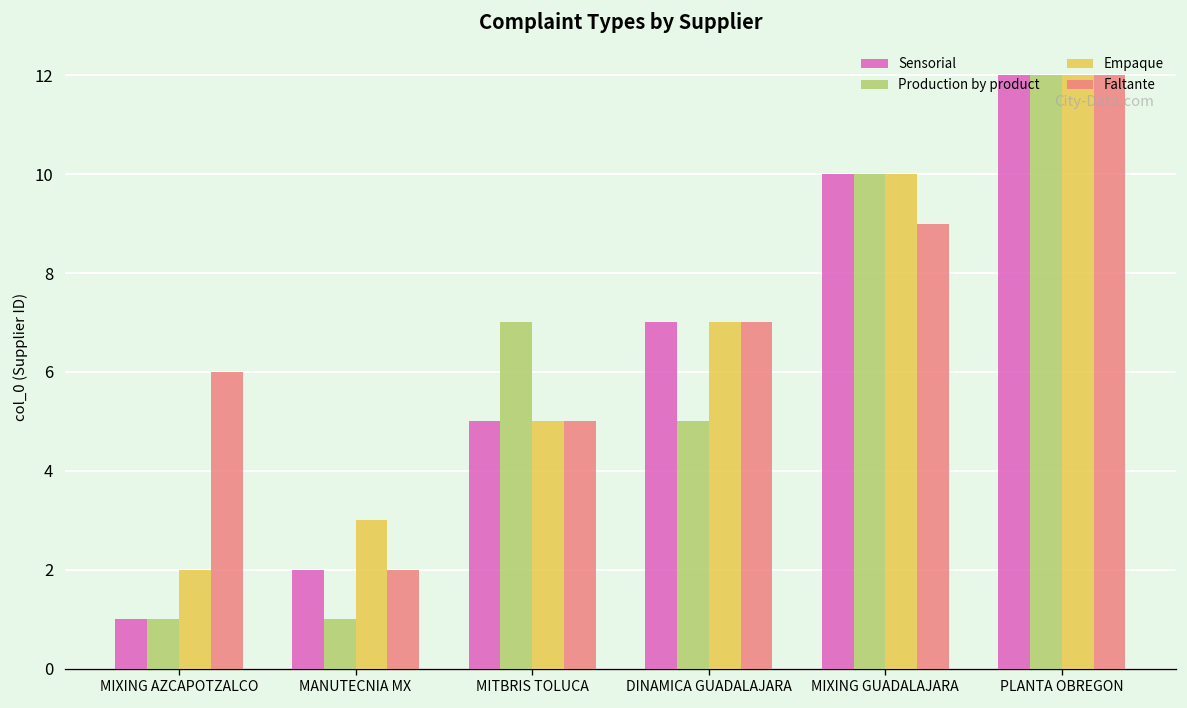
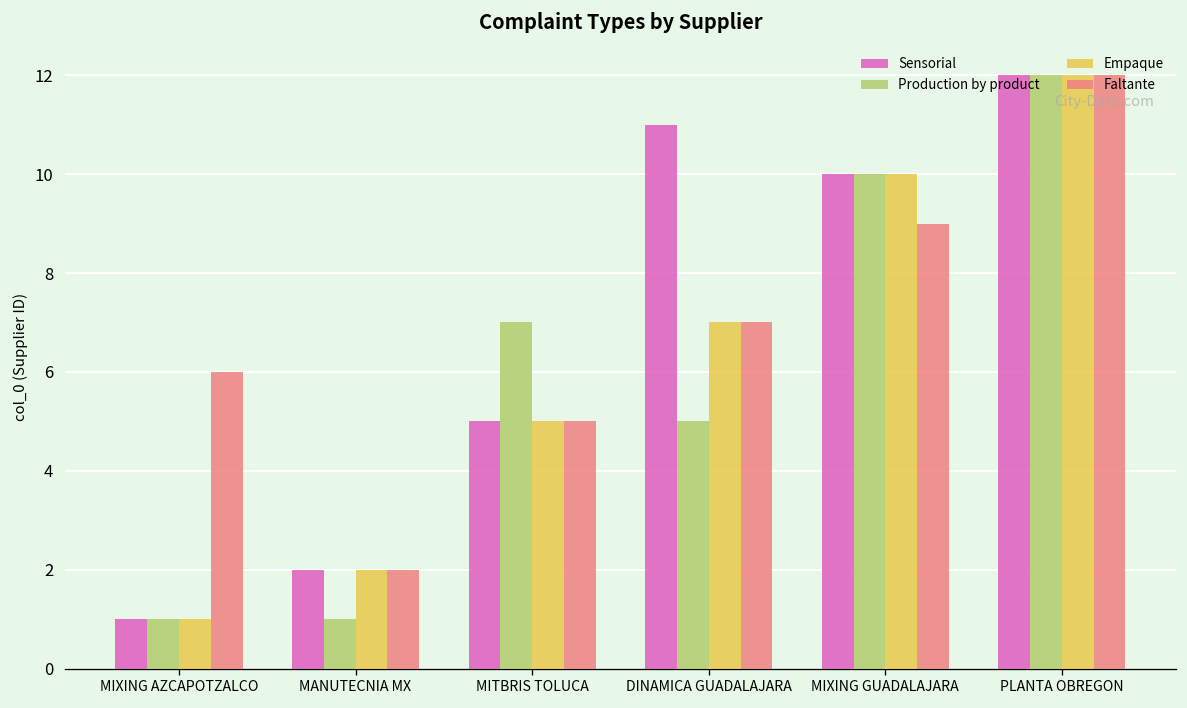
  {
    "Sensorial": {
      "MIXING AZCAPOTZALCO": 1,
      "MANUTECNIA MX": 2,
      "MITBRIS TOLUCA": 5,
-     "DINAMICA GUADALAJARA": 7,
+     "DINAMICA GUADALAJARA": 11,
      "MIXING GUADALAJARA": 10,
      "PLANTA OBREGON": 12
    },
    "Production by product": {
      "MIXING AZCAPOTZALCO": 1,
      "MANUTECNIA MX": 1,
      "MITBRIS TOLUCA": 7,
      "DINAMICA GUADALAJARA": 5,
      "MIXING GUADALAJARA": 10,
      "PLANTA OBREGON": 12
    },
    "Empaque": {
-     "MIXING AZCAPOTZALCO": 2,
-     "MANUTECNIA MX": 3,
+     "MIXING AZCAPOTZALCO": 1,
+     "MANUTECNIA MX": 2,
      "MITBRIS TOLUCA": 5,
      "DINAMICA GUADALAJARA": 7,
      "MIXING GUADALAJARA": 10,
      "PLANTA OBREGON": 12
    },
    "Faltante": {
      "MIXING AZCAPOTZALCO": 6,
      "MANUTECNIA MX": 2,
      "MITBRIS TOLUCA": 5,
      "DINAMICA GUADALAJARA": 7,
      "MIXING GUADALAJARA": 9,
      "PLANTA OBREGON": 12
    }
  }
